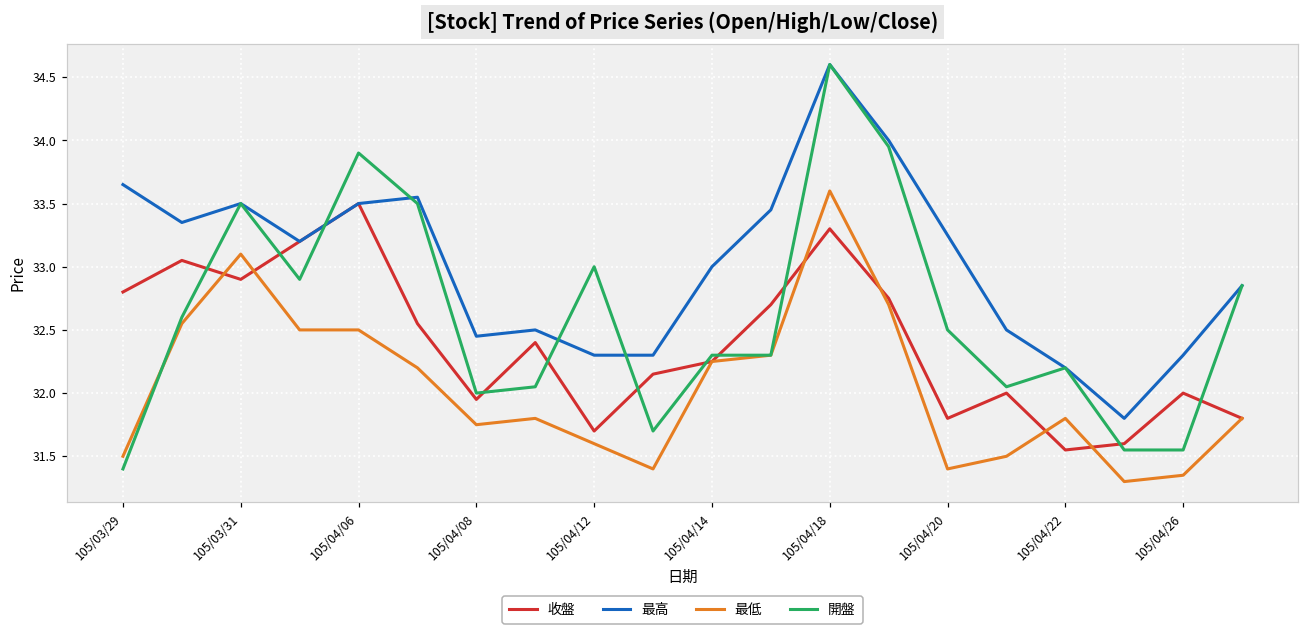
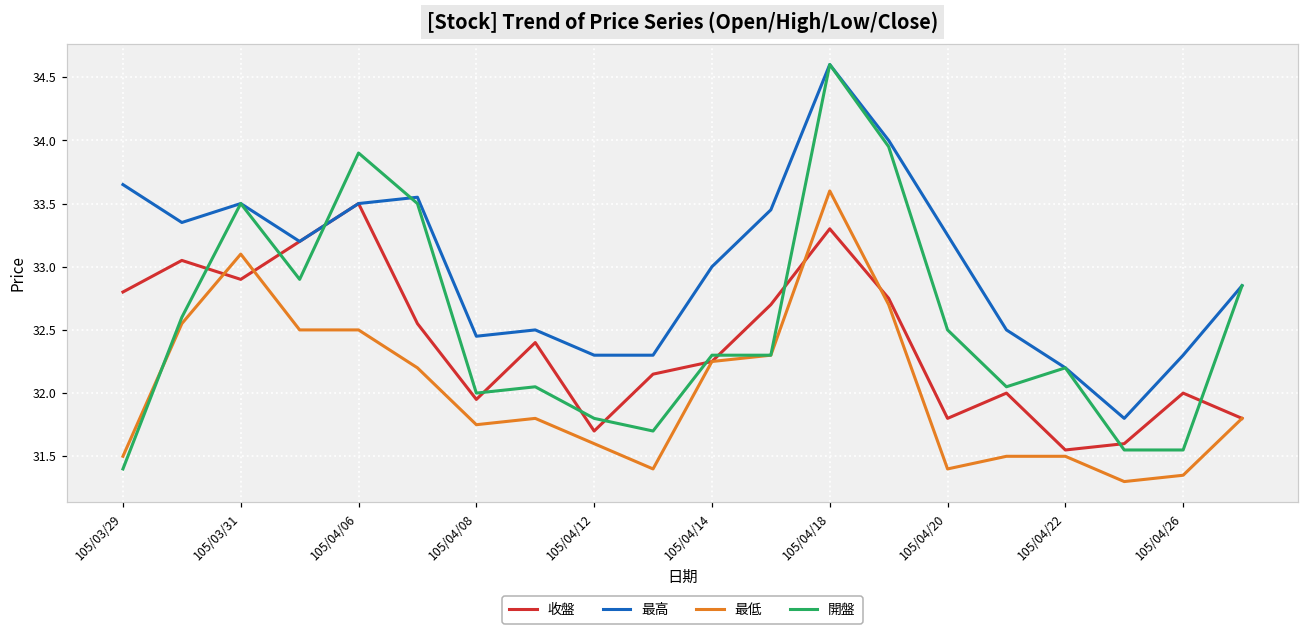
  {
    "收盤": {
      "105/03/29": 32.8,
      "105/03/31": 32.9,
      "105/04/08": 31.95,
      "105/04/12": 31.7,
      "105/04/18": 33.3,
      "105/04/20": 31.8,
      "105/04/22": 31.55,
      "105/04/26": 32.0
    },
    "最高": {
      "105/03/29": 33.65,
      "105/04/08": 32.45,
      "105/04/12": 32.3,
      "105/04/14": 33.0,
      "105/04/20": 33.25,
      "105/04/26": 32.3
    },
    "最低": {
      "105/03/29": 31.5,
      "105/03/31": 33.1,
      "105/04/06": 32.5,
      "105/04/08": 31.75,
      "105/04/12": 31.6,
      "105/04/18": 33.6,
      "105/04/20": 31.4,
-     "105/04/22": 31.8,
+     "105/04/22": 31.5,
      "105/04/26": 31.35
    },
    "開盤": {
      "105/03/29": 31.4,
      "105/04/06": 33.9,
      "105/04/08": 32.0,
-     "105/04/12": 33.0,
+     "105/04/12": 31.8,
      "105/04/14": 32.3,
      "105/04/20": 32.5,
      "105/04/26": 31.55
    }
  }
